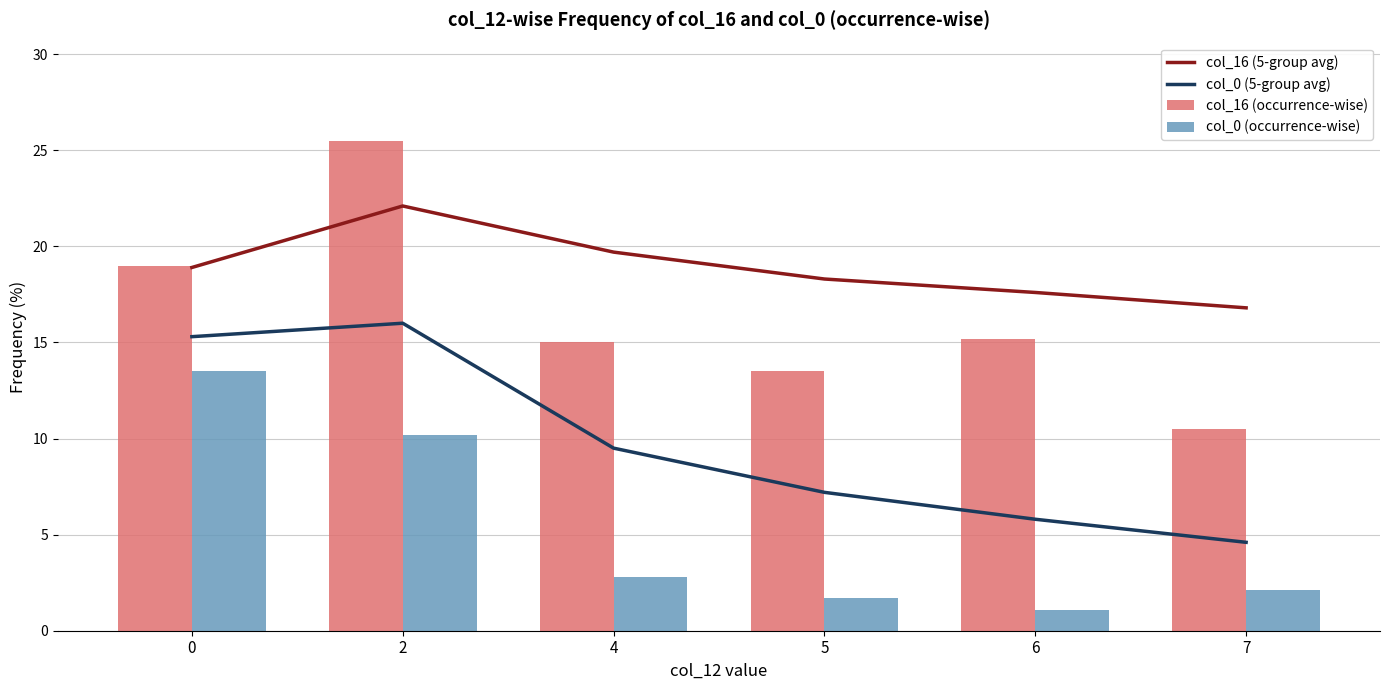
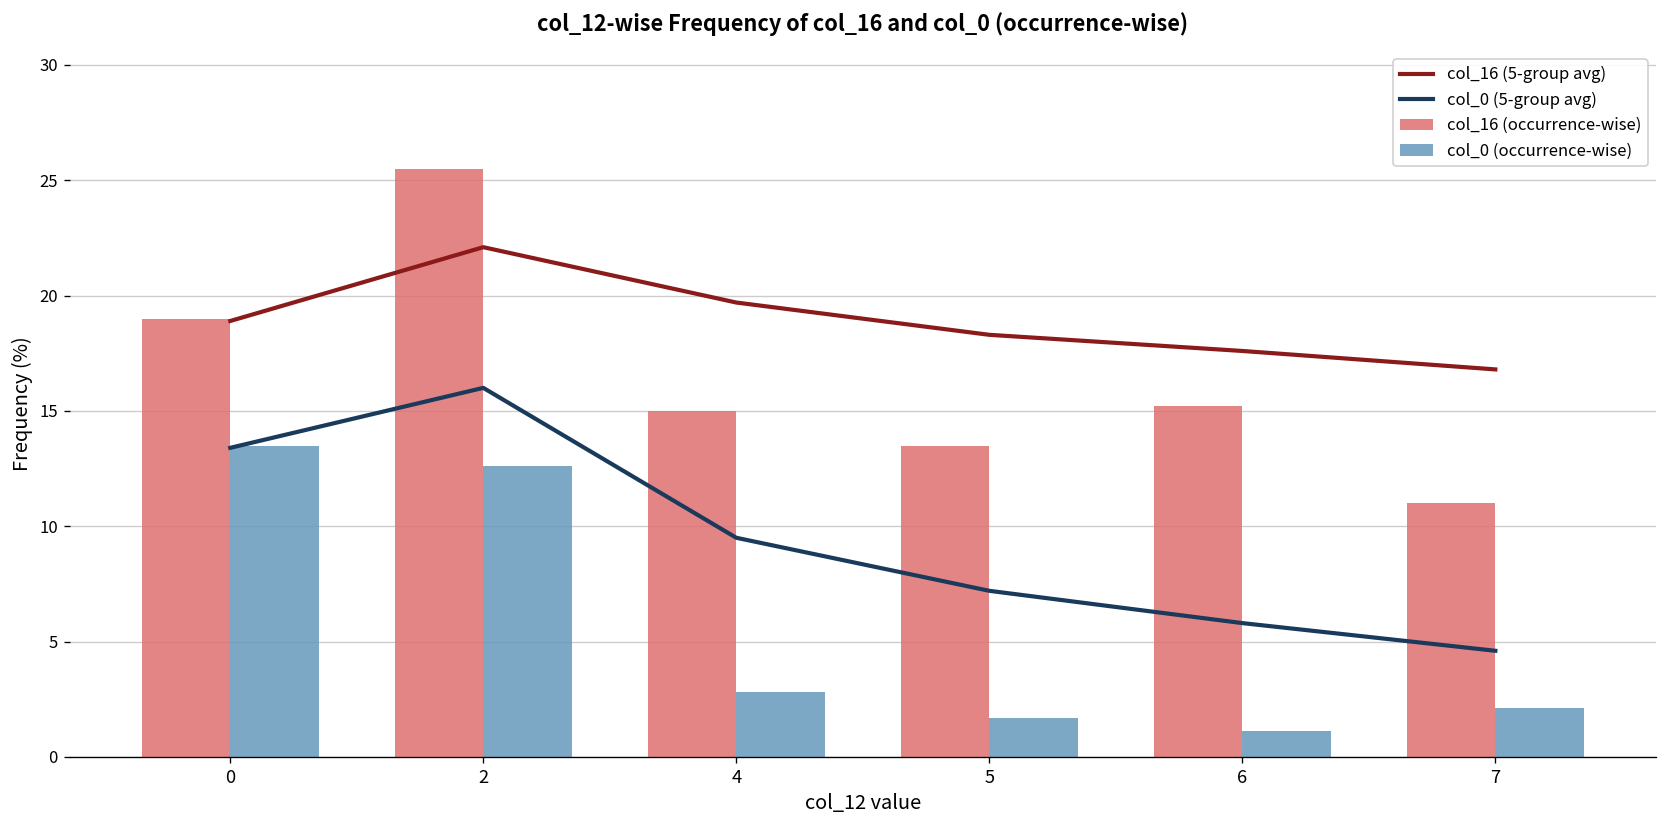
  {
    "col_16 (occurrence-wise)": {
      "0": 19.0,
      "2": 25.5,
      "4": 15.0,
      "5": 13.5,
      "6": 15.2,
-     "7": 10.5
+     "7": 11.0
    },
    "col_16 (5-group avg)": {
      "0": 18.9,
      "2": 22.1,
      "4": 19.7,
      "5": 18.3,
      "6": 17.6,
      "7": 16.8
    },
    "col_0 (5-group avg)": {
-     "0": 15.3,
+     "0": 13.4,
      "2": 16.0,
      "4": 9.5,
      "5": 7.2,
      "6": 5.8,
      "7": 4.6
    },
    "col_0 (occurrence-wise)": {
      "0": 13.5,
-     "2": 10.2,
+     "2": 12.6,
      "4": 2.8,
      "5": 1.7,
      "6": 1.1,
      "7": 2.1
    }
  }
